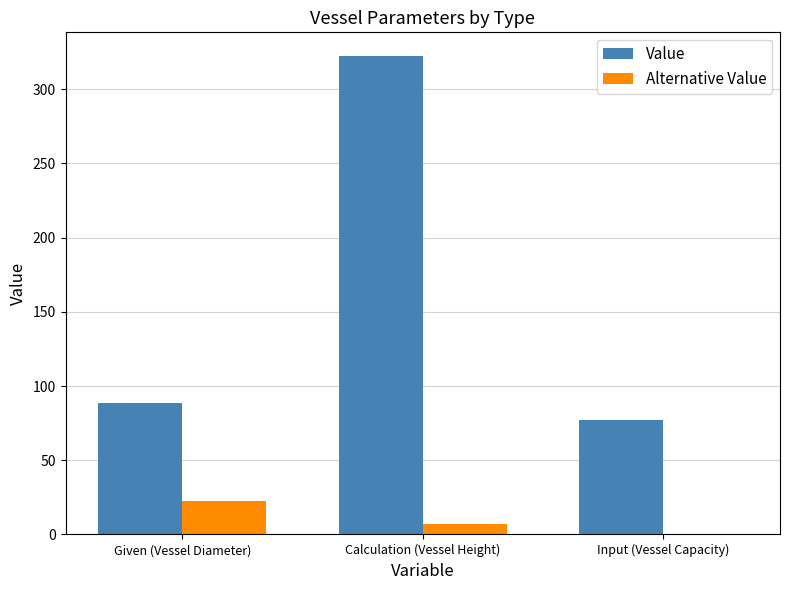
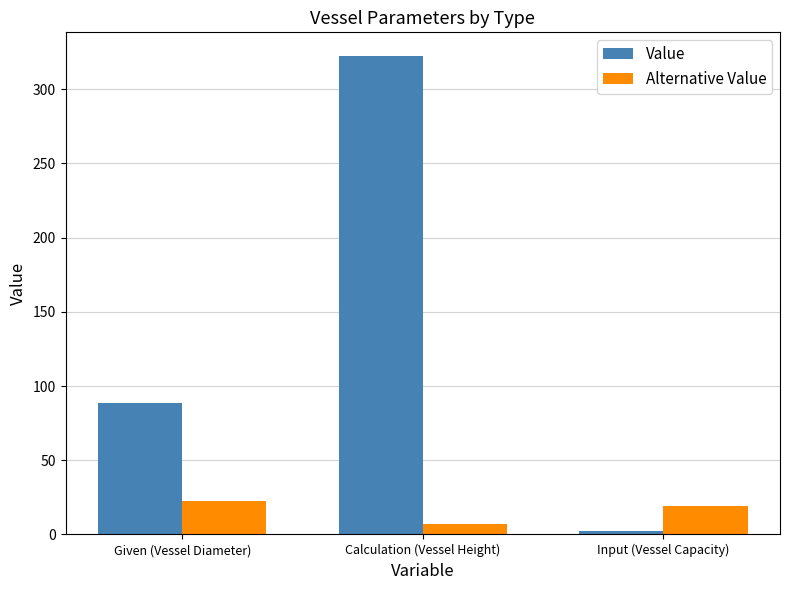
  {
    "Value": {
      "Given (Vessel Diameter)": 89,
      "Calculation (Vessel Height)": 322,
-     "Input (Vessel Capacity)": 77
+     "Input (Vessel Capacity)": 2
    },
    "Alternative Value": {
      "Given (Vessel Diameter)": 23,
      "Calculation (Vessel Height)": 7,
-     "Input (Vessel Capacity)": 1
+     "Input (Vessel Capacity)": 19
    }
  }
